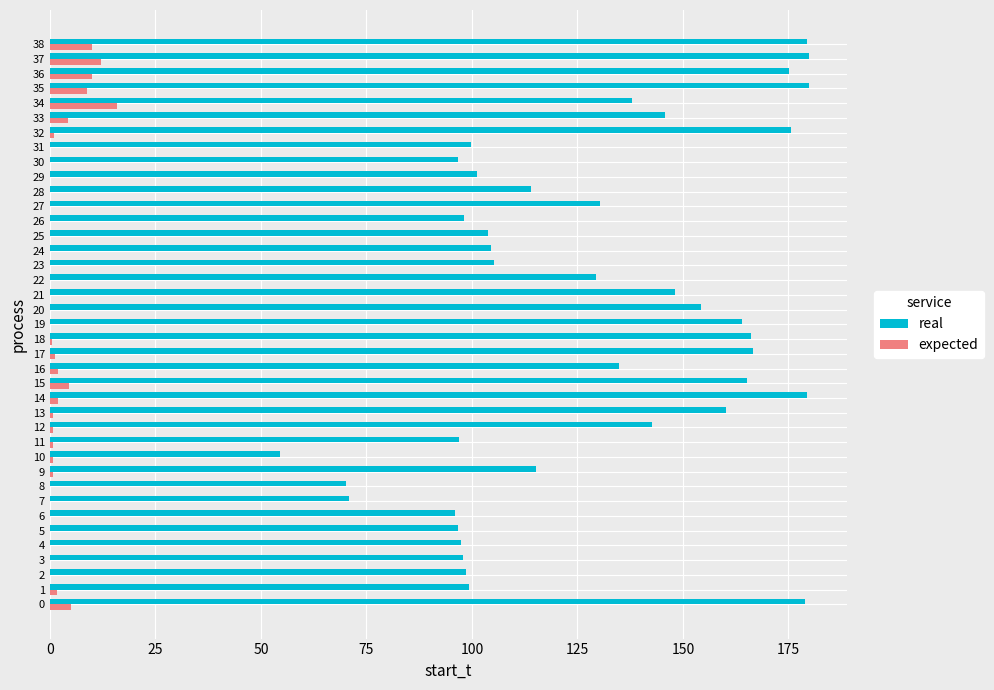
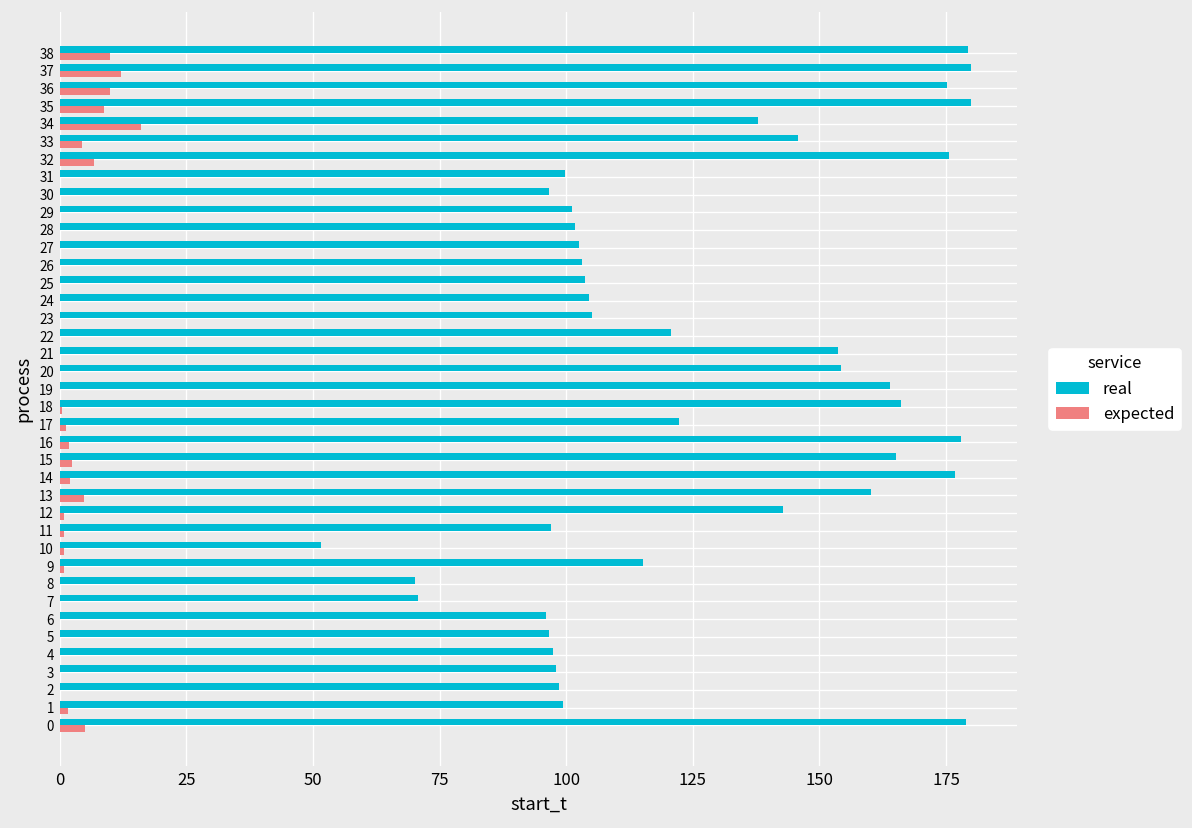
  {
    "real": {
      "38": 179,
      "37": 180,
      "36": 175,
      "35": 180,
      "34": 138,
      "33": 146,
      "32": 176,
      "31": 100,
      "30": 97,
      "29": 101,
-     "28": 114,
-     "27": 130,
-     "26": 98,
+     "28": 102,
+     "27": 102,
+     "26": 103,
      "25": 104,
      "24": 104,
      "23": 105,
-     "22": 129,
-     "21": 148,
+     "22": 121,
+     "21": 154,
      "20": 154,
      "19": 164,
      "18": 166,
-     "17": 167,
-     "16": 135,
+     "17": 122,
+     "16": 178,
      "15": 165,
-     "14": 179,
+     "14": 177,
      "13": 160,
      "12": 143,
      "11": 97,
-     "10": 55,
+     "10": 52,
      "9": 115,
      "8": 70,
      "7": 71,
      "6": 96,
      "5": 97,
      "4": 97,
      "3": 98,
      "2": 99,
      "1": 99,
      "0": 179
    },
    "expected": {
      "38": 10,
      "37": 12,
      "36": 10,
      "35": 9,
      "34": 16,
      "33": 4,
-     "32": 1,
+     "32": 7,
      "31": 0,
      "30": 0,
      "29": 0,
      "28": 0,
      "27": 0,
      "26": 0,
      "25": 0,
      "24": 0,
      "23": 0,
      "22": 0,
      "21": 0,
      "20": 0,
      "19": 0,
      "17": 1,
      "16": 2,
-     "15": 5,
+     "15": 2,
      "14": 2,
-     "13": 1,
+     "13": 5,
      "12": 1,
      "11": 1,
      "10": 1,
      "9": 1,
      "8": 0,
      "7": 0,
      "6": 0,
      "5": 0,
      "4": 0,
      "3": 0,
      "2": 0,
      "1": 2,
      "0": 5
    }
  }
